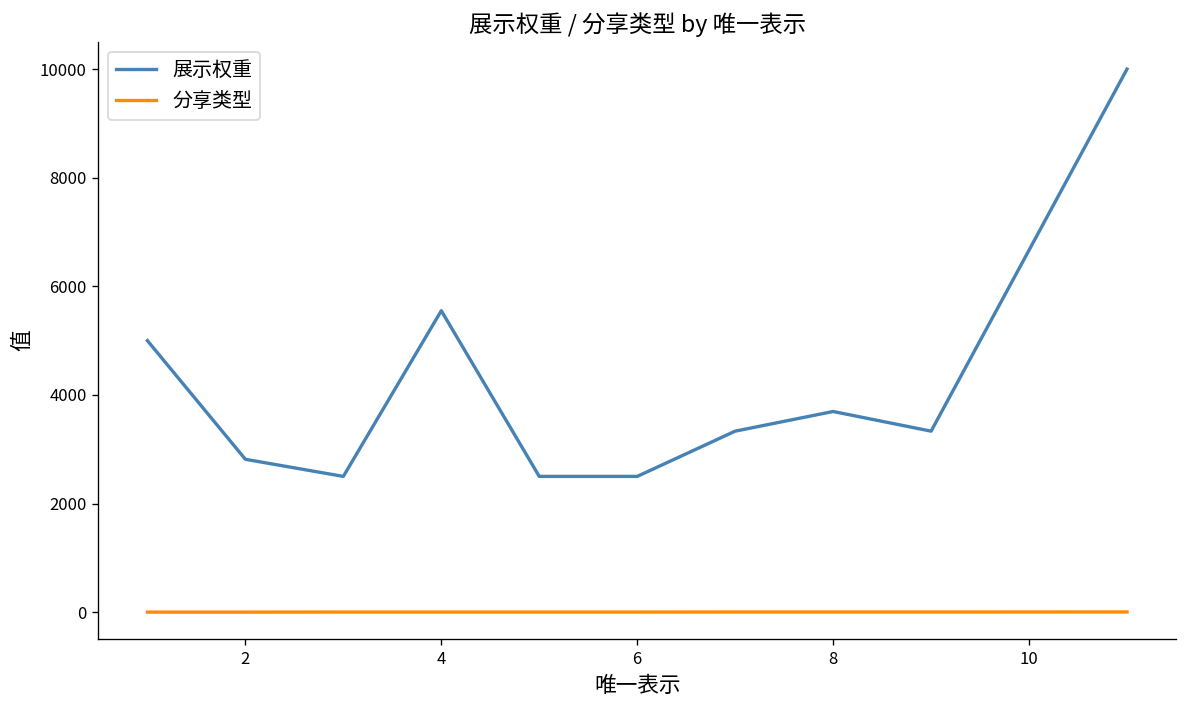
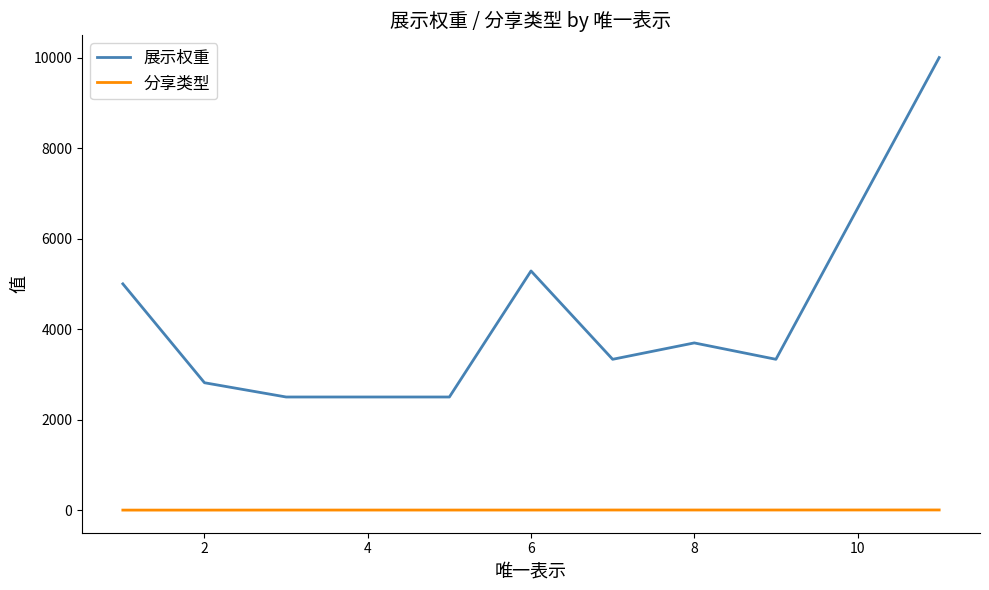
  {
    "展示权重": {
      "2": 2800,
-     "4": 5600,
-     "6": 2500,
+     "4": 2500,
+     "6": 5300,
      "8": 3700
    },
    "分享类型": {
      "2": 0,
      "4": 0,
      "6": 0,
      "8": 0
    }
  }
